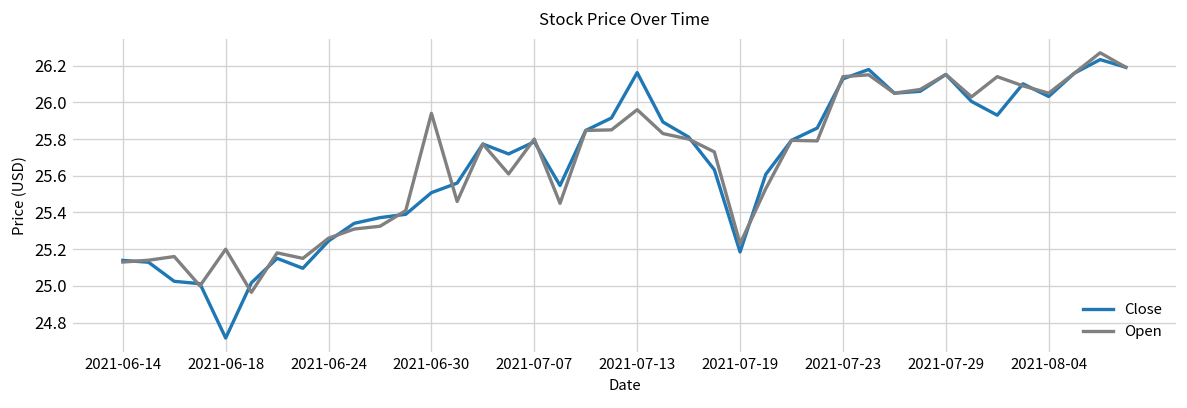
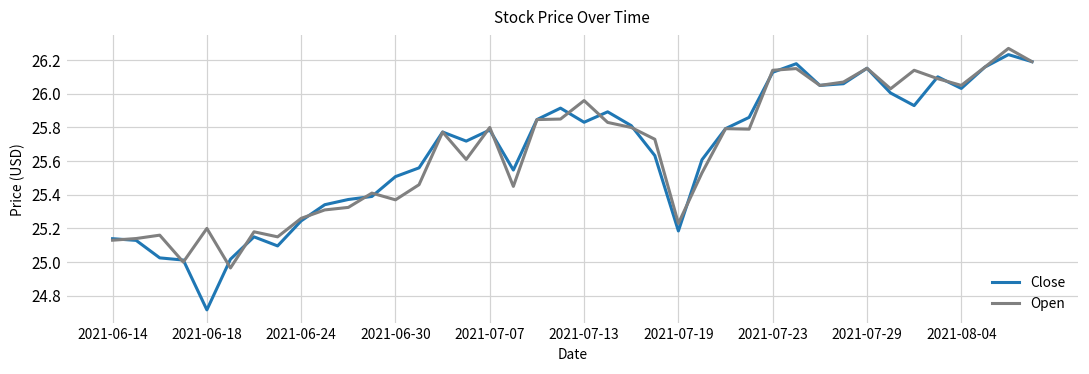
  {
    "Close": {
      "2021-06-18": 24.72,
      "2021-06-30": 25.51,
-     "2021-07-13": 26.16,
+     "2021-07-13": 25.83,
      "2021-07-19": 25.19,
      "2021-08-04": 26.03
    },
    "Open": {
      "2021-06-18": 25.20,
-     "2021-06-30": 25.94,
+     "2021-06-30": 25.37,
      "2021-07-13": 25.96,
      "2021-07-19": 25.23,
      "2021-08-04": 26.05
    }
  }
